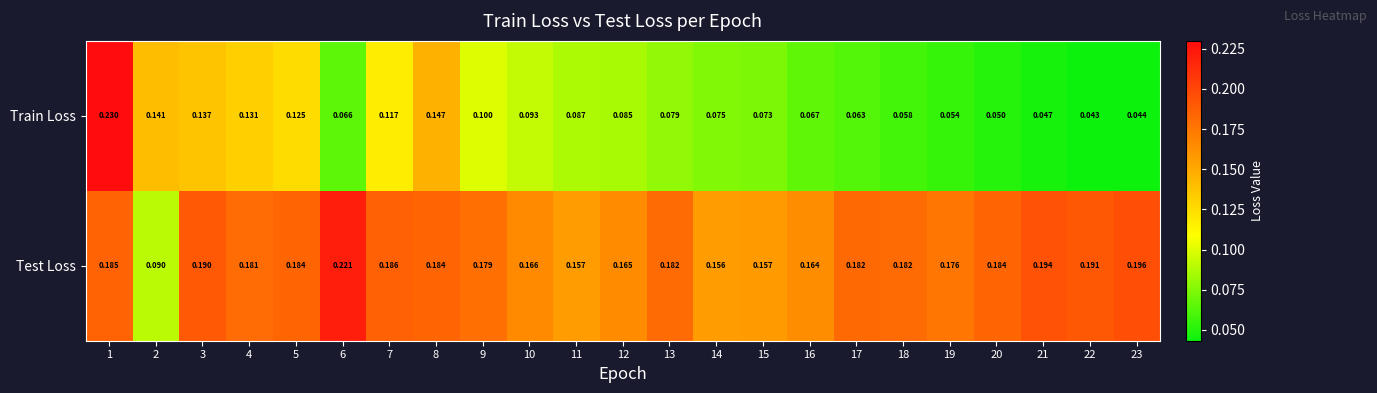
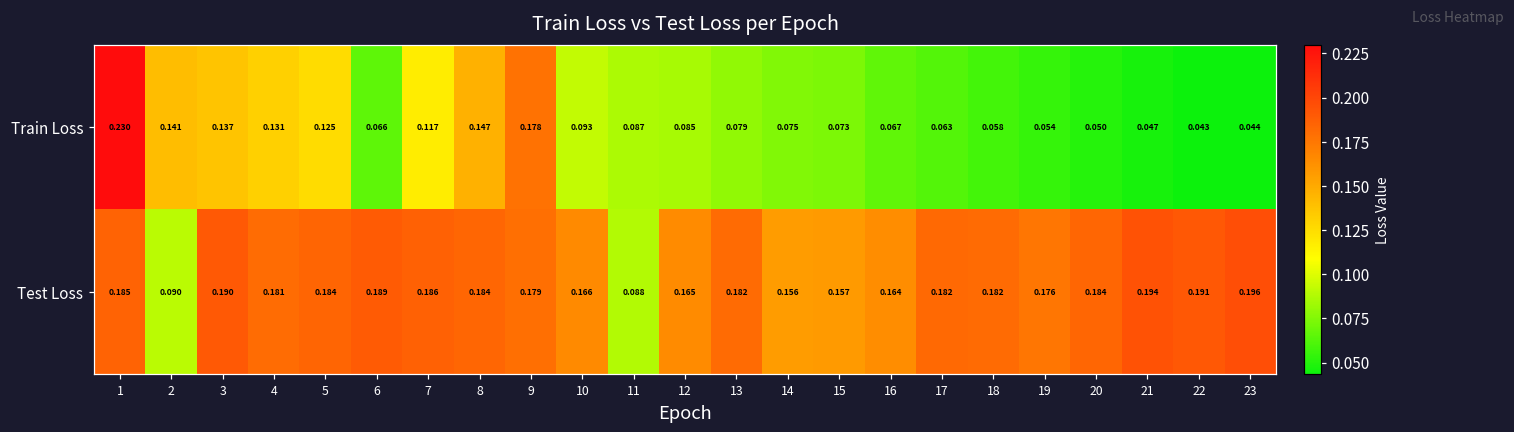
  {
    "Train Loss": {
      "1": 0.230,
      "2": 0.141,
      "3": 0.137,
      "4": 0.131,
      "5": 0.125,
      "6": 0.066,
      "7": 0.117,
      "8": 0.147,
-     "9": 0.100,
+     "9": 0.178,
      "10": 0.093,
      "11": 0.087,
      "12": 0.085,
      "13": 0.079,
      "14": 0.075,
      "15": 0.073,
      "16": 0.067,
      "17": 0.063,
      "18": 0.058,
      "19": 0.054,
      "20": 0.050,
      "21": 0.047,
      "22": 0.043,
      "23": 0.044
    },
    "Test Loss": {
      "1": 0.185,
      "2": 0.090,
      "3": 0.190,
      "4": 0.181,
      "5": 0.184,
-     "6": 0.221,
+     "6": 0.189,
      "7": 0.186,
      "8": 0.184,
      "9": 0.179,
      "10": 0.166,
-     "11": 0.157,
+     "11": 0.088,
      "12": 0.165,
      "13": 0.182,
      "14": 0.156,
      "15": 0.157,
      "16": 0.164,
      "17": 0.182,
      "18": 0.182,
      "19": 0.176,
      "20": 0.184,
      "21": 0.194,
      "22": 0.191,
      "23": 0.196
    }
  }
